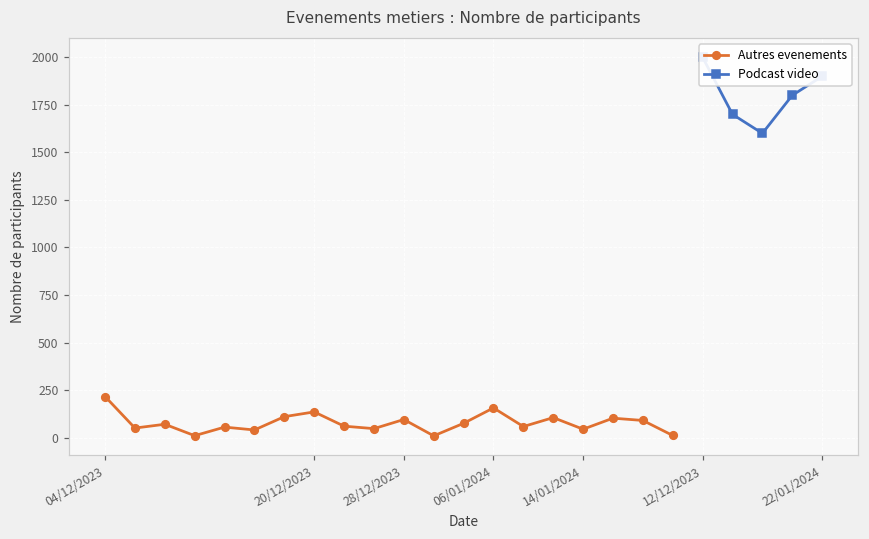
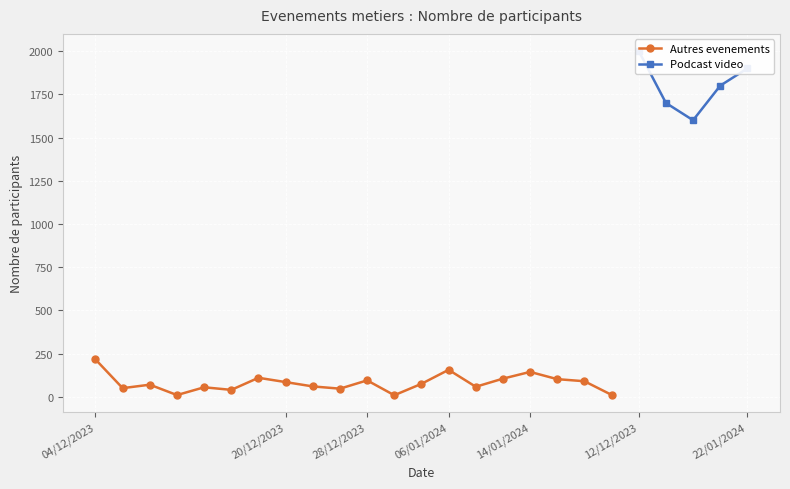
  {
    "Autres evenements": {
      "04/12/2023": 220,
-     "20/12/2023": 140,
+     "20/12/2023": 90,
      "28/12/2023": 100,
      "06/01/2024": 160,
-     "14/01/2024": 40
+     "14/01/2024": 140
    }
  }
